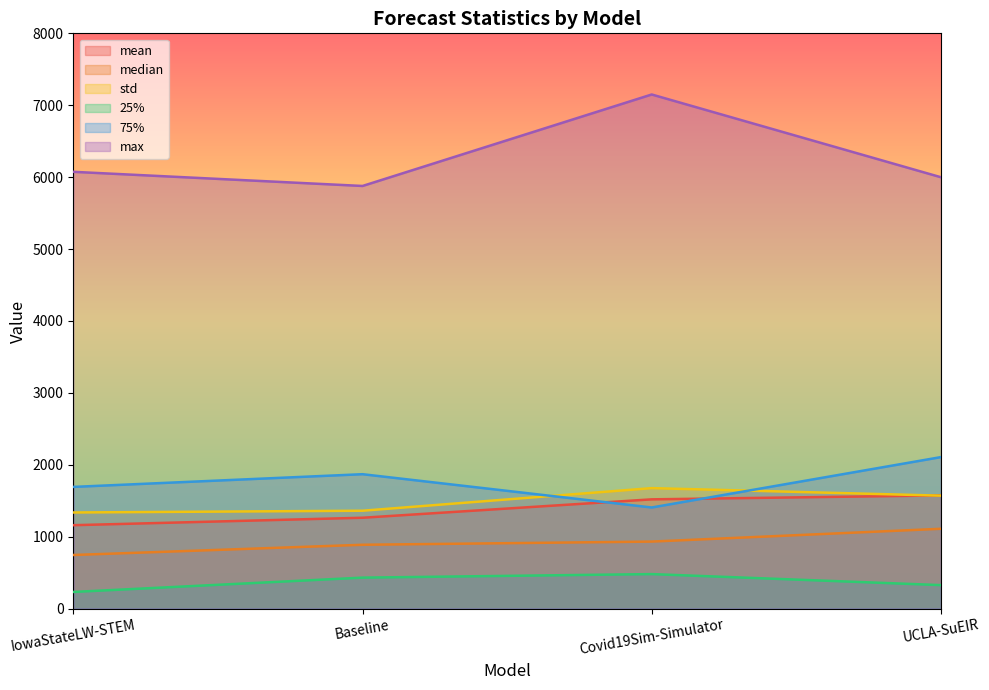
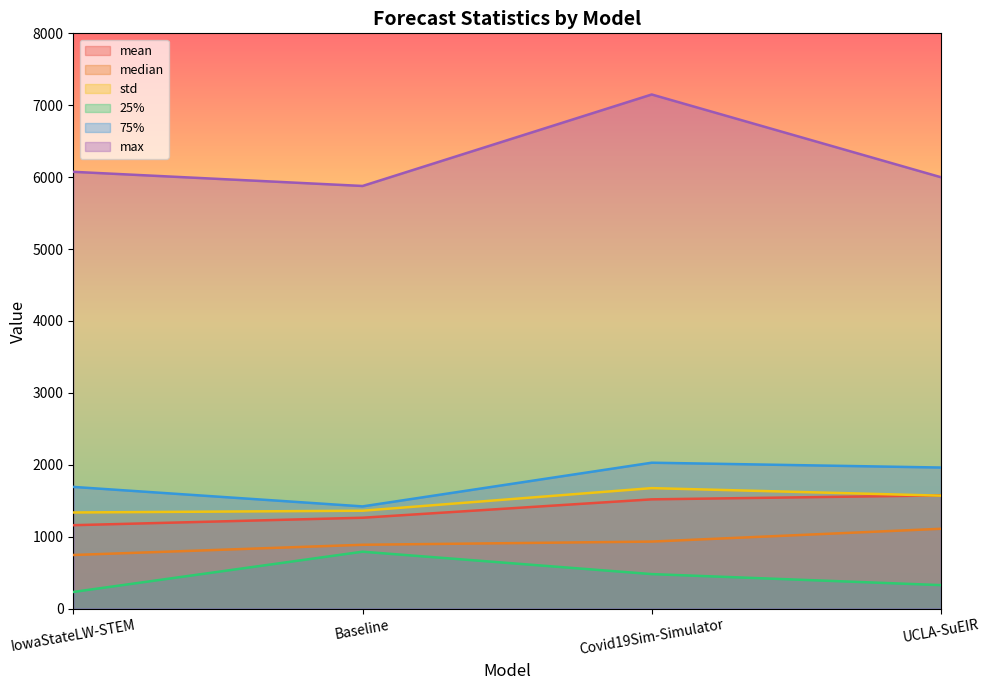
  {
    "25%": {
      "IowaStateLW-STEM": 200,
-     "Baseline": 400,
+     "Baseline": 800,
      "Covid19Sim-Simulator": 500,
      "UCLA-SuEIR": 300
    },
    "75%": {
      "IowaStateLW-STEM": 1700,
-     "Baseline": 1900,
-     "Covid19Sim-Simulator": 1400,
-     "UCLA-SuEIR": 2100
+     "Baseline": 1400,
+     "Covid19Sim-Simulator": 2000,
+     "UCLA-SuEIR": 2000
    },
    "max": {
      "IowaStateLW-STEM": 6100,
      "Baseline": 5900,
      "Covid19Sim-Simulator": 7100,
      "UCLA-SuEIR": 6000
    }
  }
